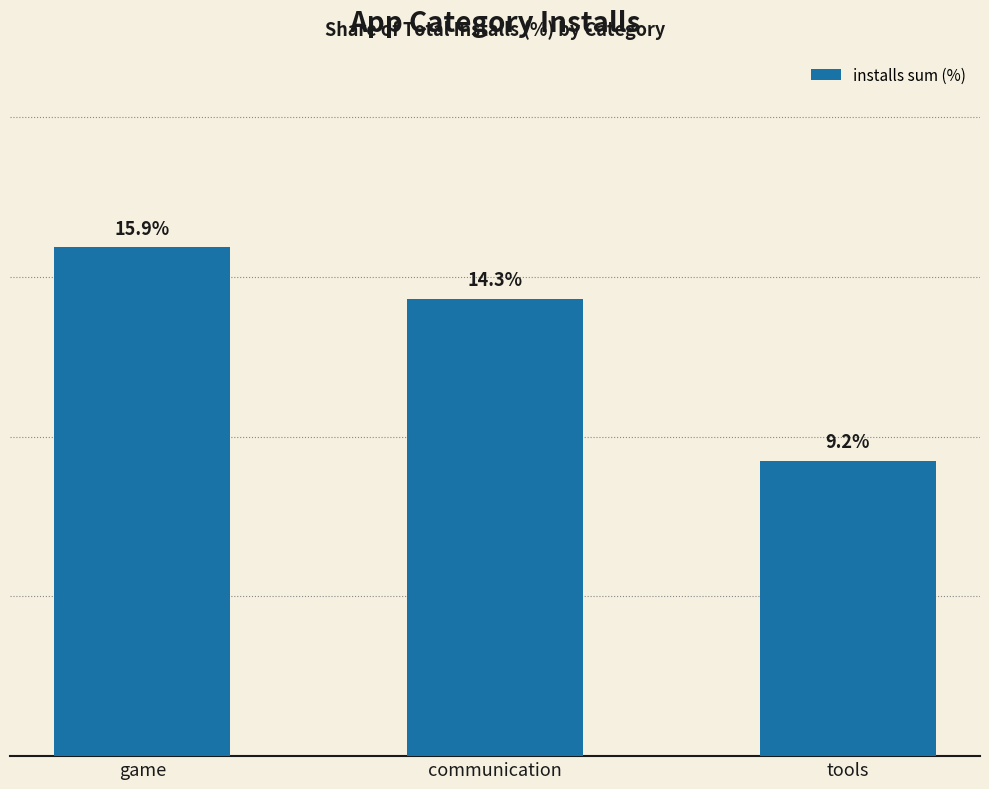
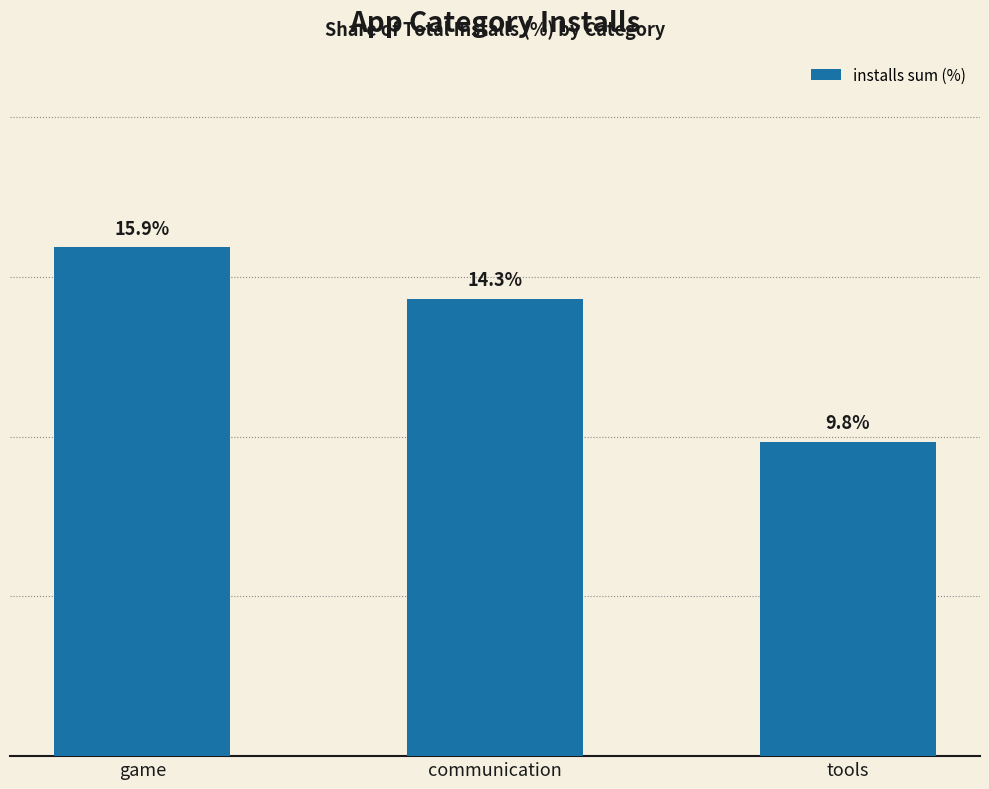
  {
    "game": "15.9%",
    "communication": "14.3%",
-   "tools": "9.2%"
+   "tools": "9.8%"
  }
